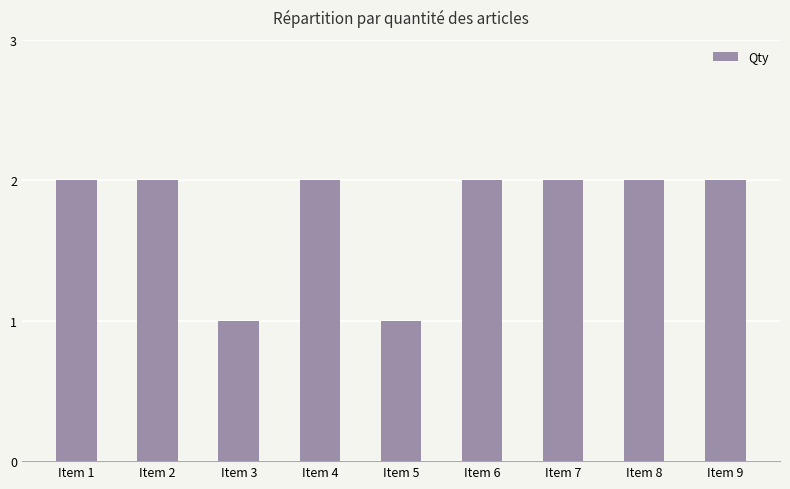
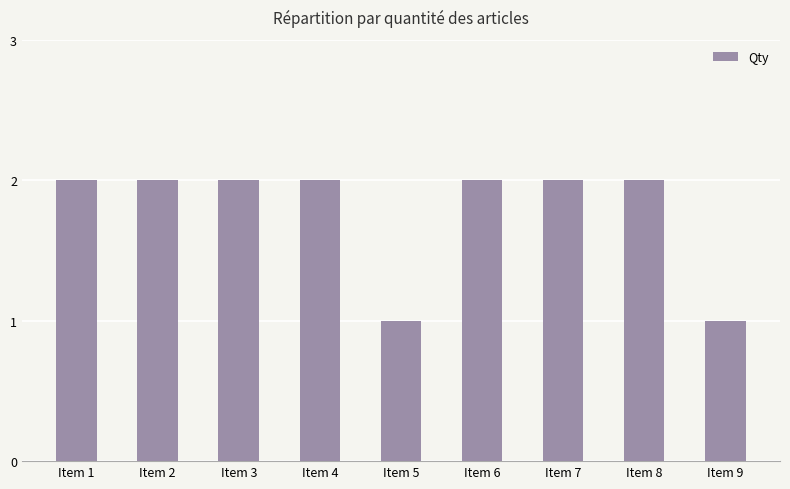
  {
    "Item 1": 2,
    "Item 2": 2,
-   "Item 3": 1,
+   "Item 3": 2,
    "Item 4": 2,
    "Item 5": 1,
    "Item 6": 2,
    "Item 7": 2,
    "Item 8": 2,
-   "Item 9": 2
+   "Item 9": 1
  }
